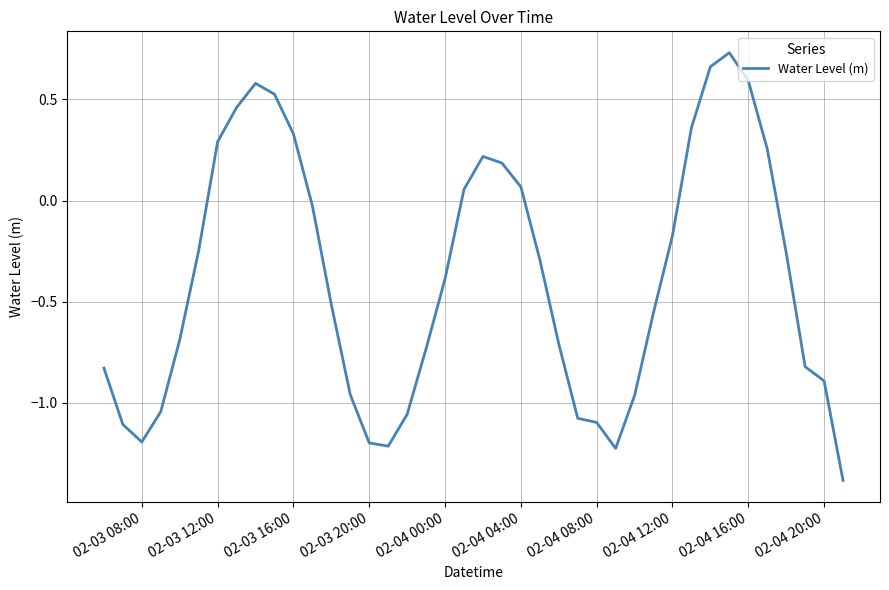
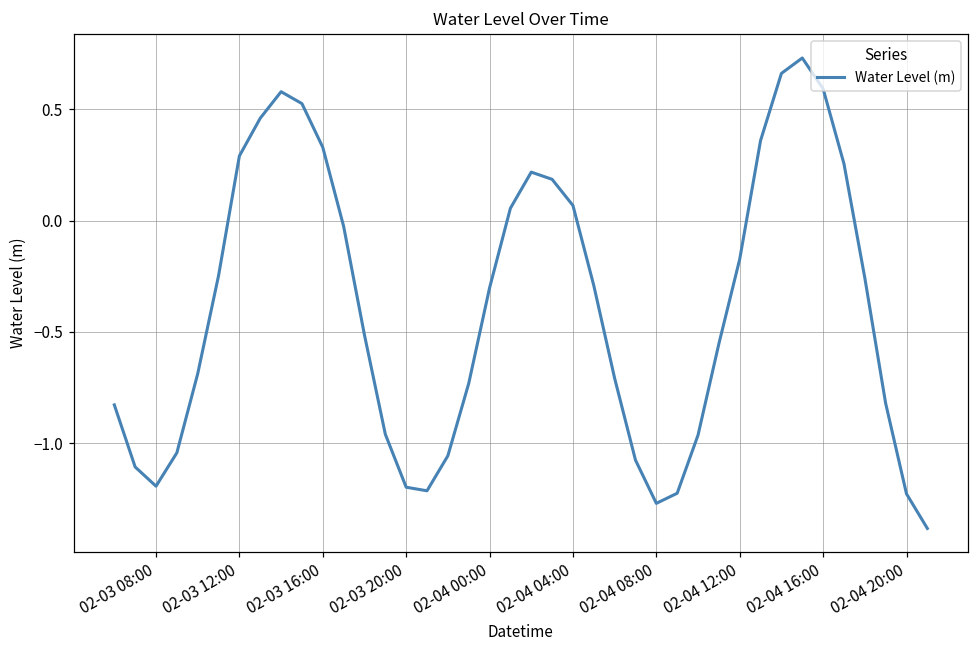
  {
    "02-03 08:00": -1.19,
    "02-03 12:00": 0.29,
    "02-03 16:00": 0.33,
    "02-03 20:00": -1.20,
-   "02-04 00:00": -0.39,
+   "02-04 00:00": -0.30,
    "02-04 04:00": 0.07,
-   "02-04 08:00": -1.10,
+   "02-04 08:00": -1.27,
    "02-04 12:00": -0.17,
-   "02-04 20:00": -0.89
+   "02-04 20:00": -1.23
  }
